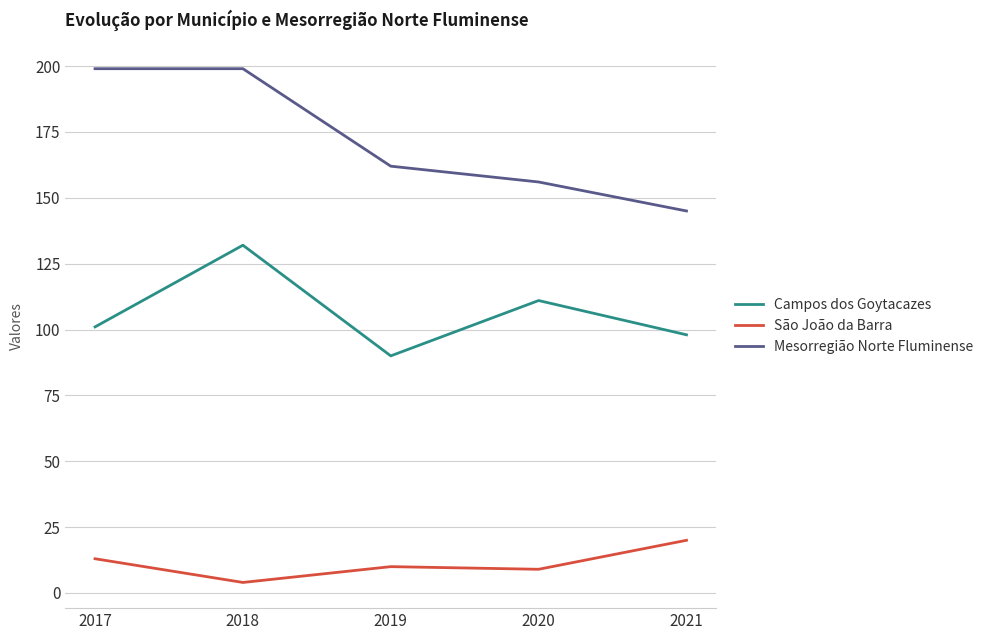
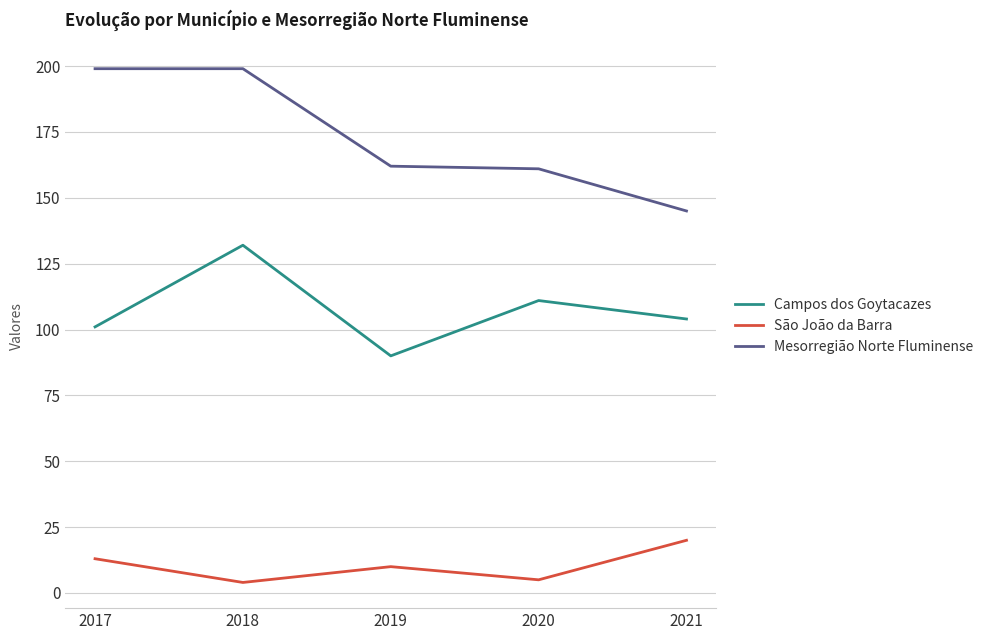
  {
    "Campos dos Goytacazes": {
      "2017": 101,
      "2018": 132,
      "2019": 90,
      "2020": 111,
-     "2021": 98
+     "2021": 104
    },
    "São João da Barra": {
      "2017": 13,
      "2018": 4,
      "2019": 10,
-     "2020": 9,
+     "2020": 5,
      "2021": 20
    },
    "Mesorregião Norte Fluminense": {
      "2017": 199,
      "2018": 199,
      "2019": 162,
-     "2020": 156,
+     "2020": 161,
      "2021": 145
    }
  }
